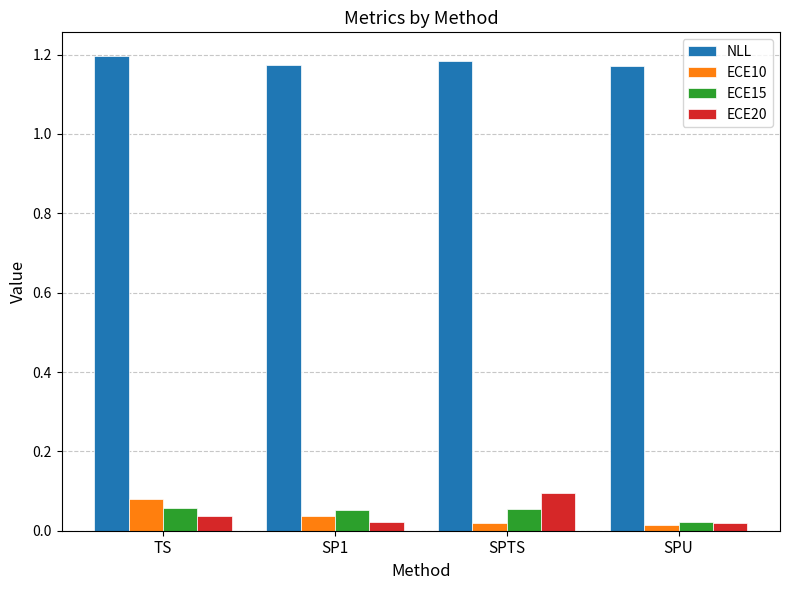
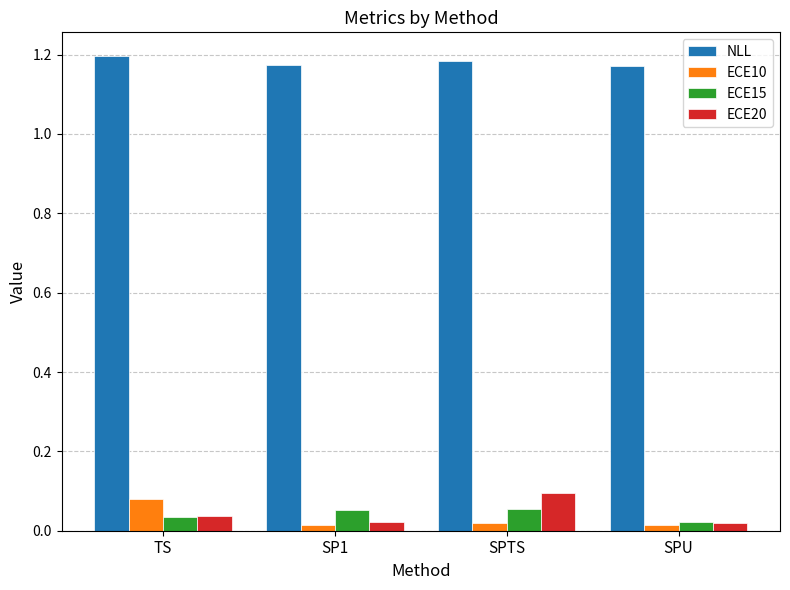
  {
    "NLL": {
      "TS": 1.20,
      "SP1": 1.17,
      "SPTS": 1.18,
      "SPU": 1.17
    },
    "ECE10": {
      "TS": 0.08,
-     "SP1": 0.04,
+     "SP1": 0.01,
      "SPTS": 0.02,
      "SPU": 0.01
    },
    "ECE15": {
-     "TS": 0.06,
+     "TS": 0.04,
      "SP1": 0.05,
      "SPTS": 0.05,
      "SPU": 0.02
    },
    "ECE20": {
      "TS": 0.04,
      "SP1": 0.02,
      "SPTS": 0.09,
      "SPU": 0.02
    }
  }
